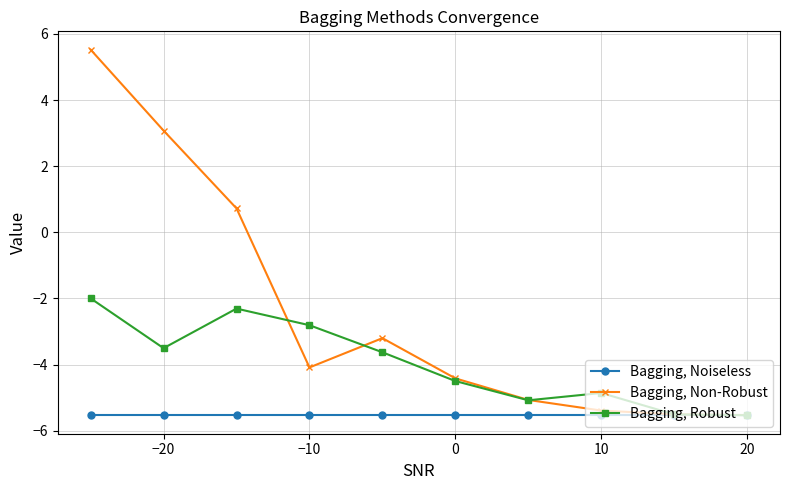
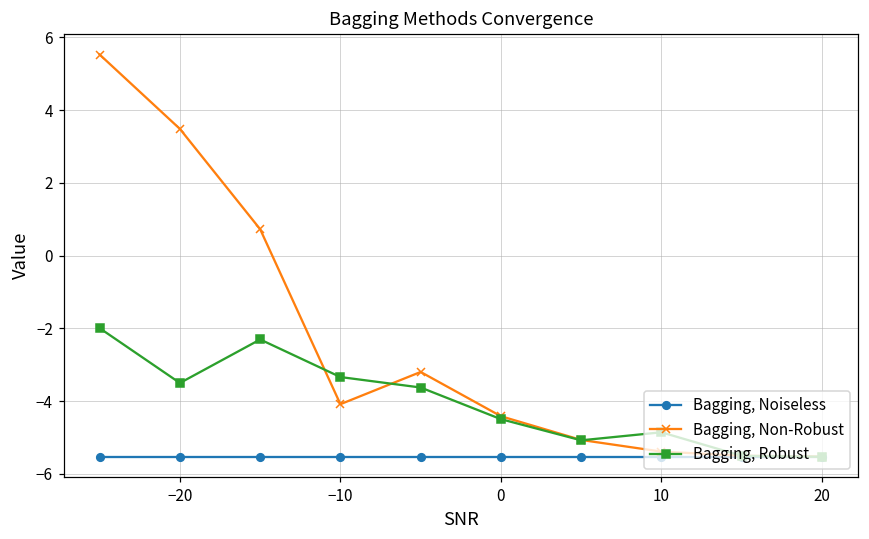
  {
    "Bagging, Noiseless": {
      "−20": -5.5,
      "−10": -5.5,
      "0": -5.5
    },
    "Bagging, Non-Robust": {
-     "−20": 3.1,
+     "−20": 3.5,
      "−10": -4.1,
      "0": -4.4
    },
    "Bagging, Robust": {
      "−20": -3.5,
-     "−10": -2.8,
+     "−10": -3.3,
      "0": -4.5
    }
  }
